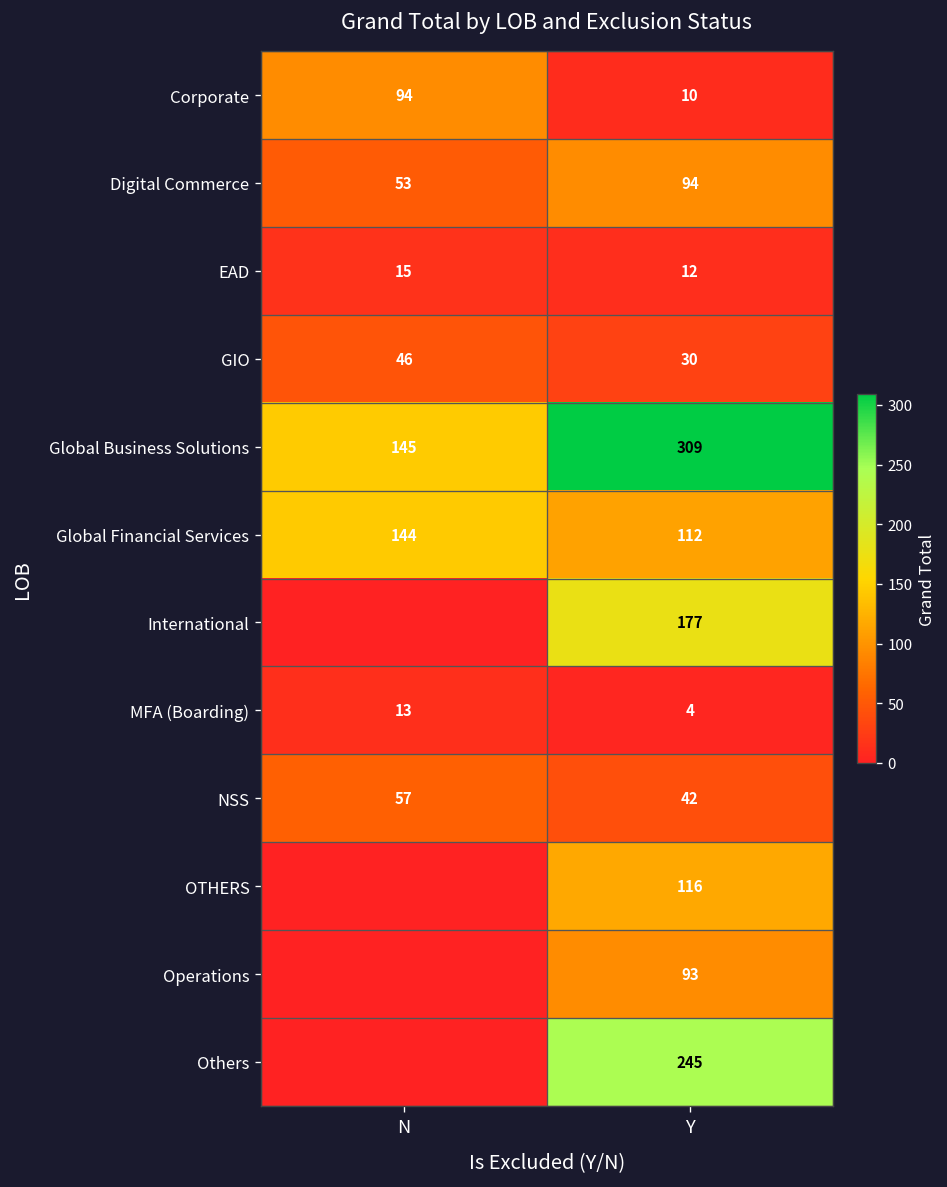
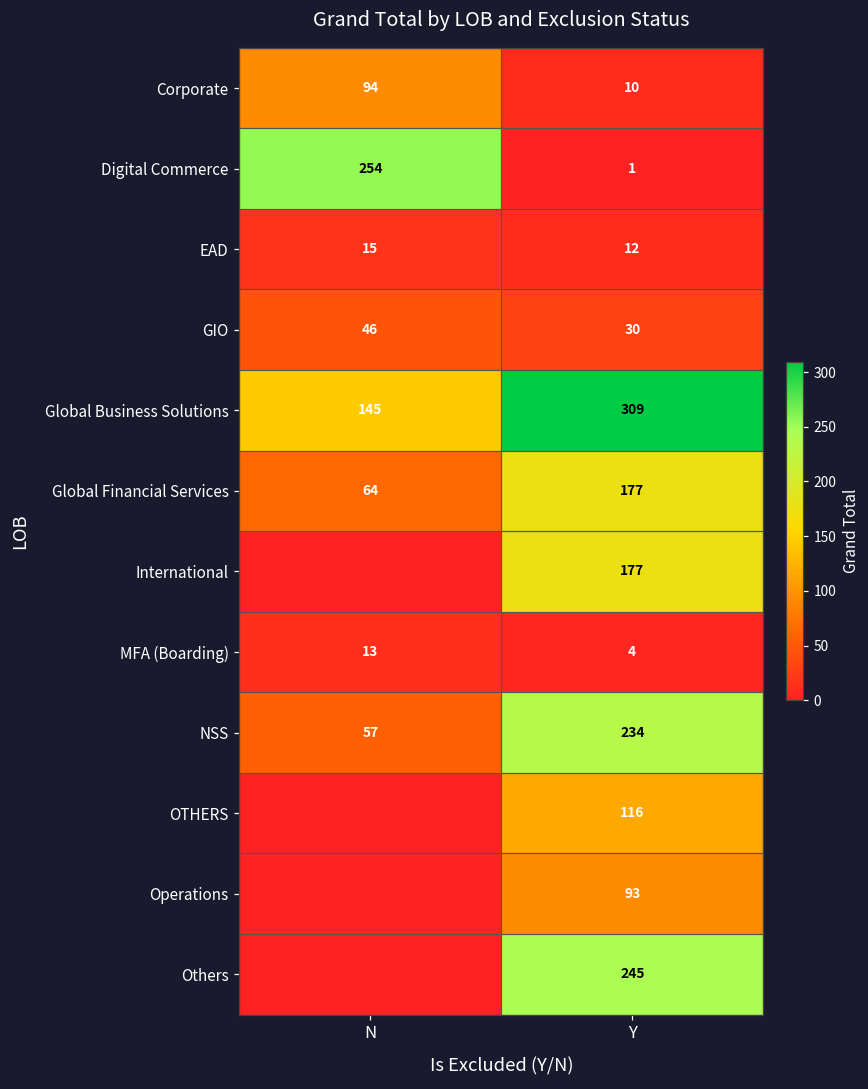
  {
    "Corporate": {
      "N": 94,
      "Y": 10
    },
    "Digital Commerce": {
-     "N": 53,
-     "Y": 94
+     "N": 254,
+     "Y": 1
    },
    "EAD": {
      "N": 15,
      "Y": 12
    },
    "GIO": {
      "N": 46,
      "Y": 30
    },
    "Global Business Solutions": {
      "N": 145,
      "Y": 309
    },
    "Global Financial Services": {
-     "N": 144,
-     "Y": 112
+     "N": 64,
+     "Y": 177
    },
    "International": {
      "Y": 177
    },
    "MFA (Boarding)": {
      "N": 13,
      "Y": 4
    },
    "NSS": {
      "N": 57,
-     "Y": 42
+     "Y": 234
    },
    "OTHERS": {
      "Y": 116
    },
    "Operations": {
      "Y": 93
    },
    "Others": {
      "Y": 245
    }
  }
